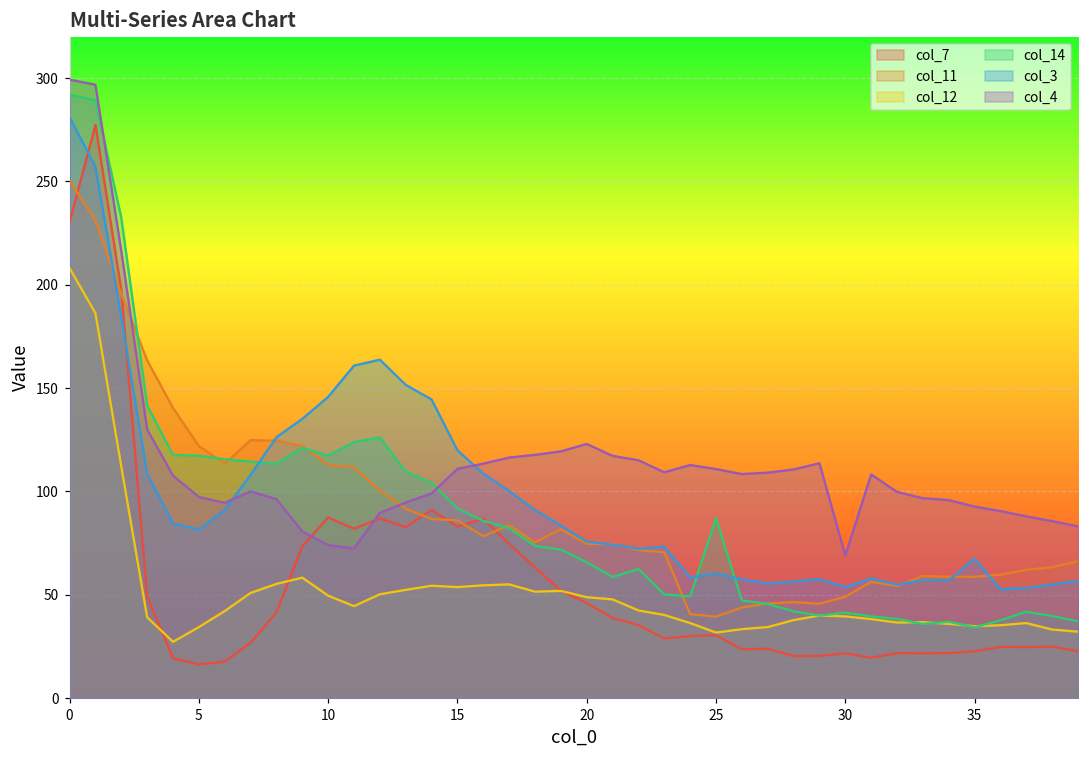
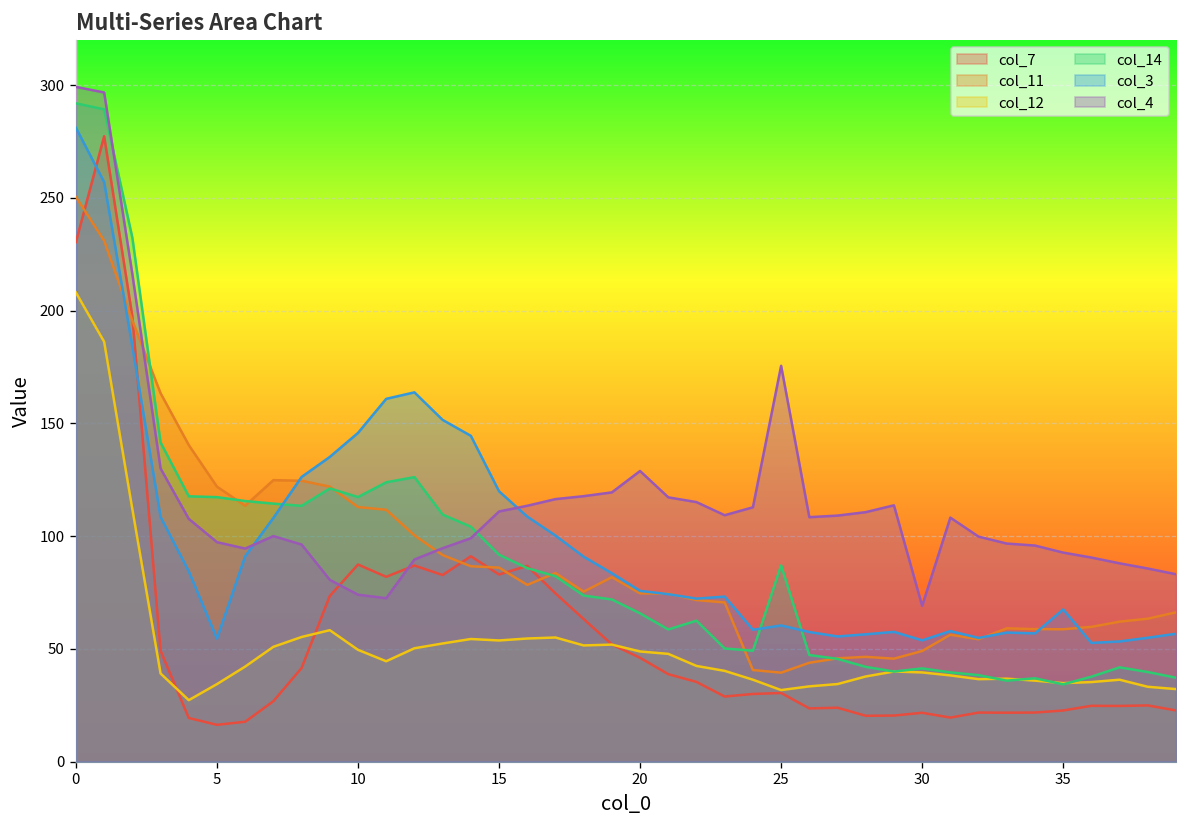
  {
    "col_14": {
      "0": 292,
      "5": 117,
      "10": 117,
      "15": 92,
      "20": 66,
      "25": 87,
      "30": 41
    },
    "col_3": {
      "0": 281,
-     "5": 82,
+     "5": 55,
      "10": 146,
      "15": 120,
      "25": 60,
      "30": 54,
      "35": 68
    },
    "col_4": {
      "0": 299,
      "5": 97,
      "10": 74,
      "15": 111,
-     "20": 123,
-     "25": 111,
+     "20": 129,
+     "25": 176,
      "30": 69,
      "35": 93
    }
  }
